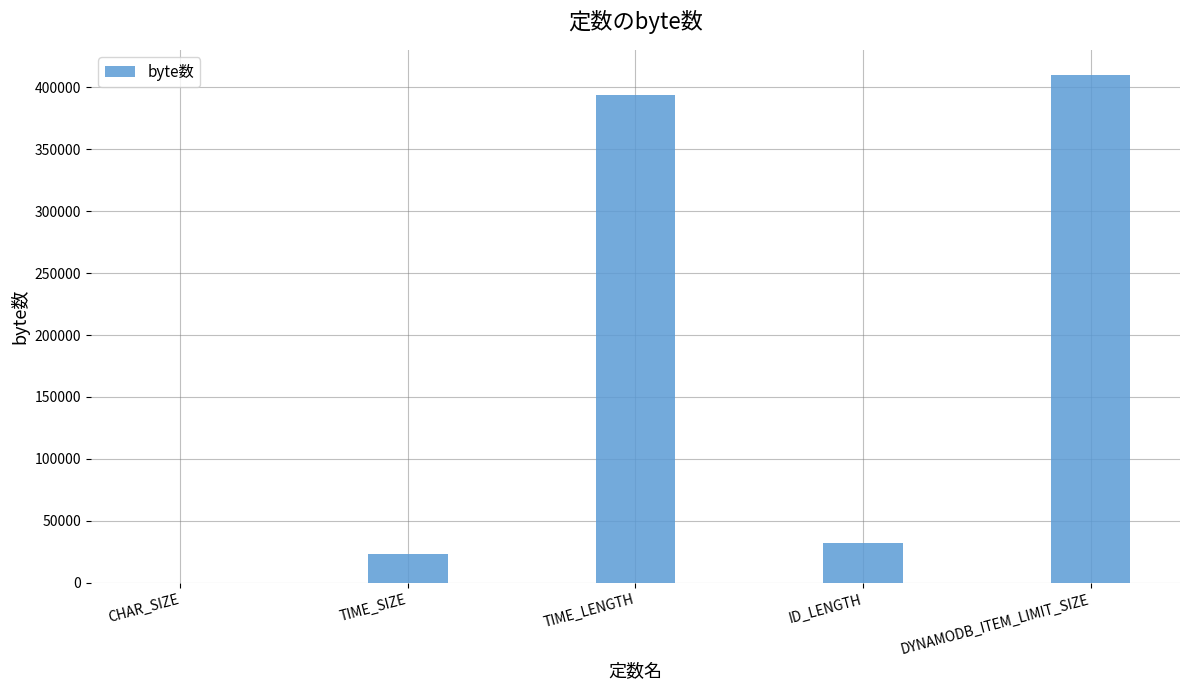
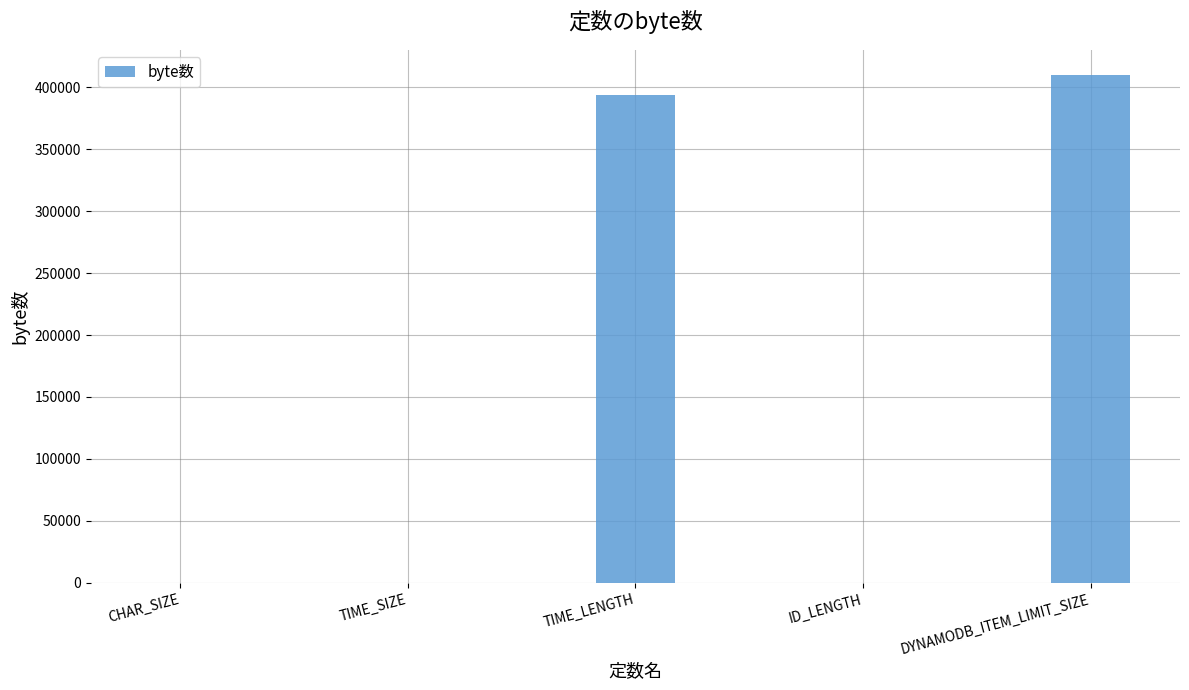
  {
-   "TIME_SIZE": 24000,
+   "TIME_SIZE": 0,
    "TIME_LENGTH": 394000,
-   "ID_LENGTH": 32000,
+   "ID_LENGTH": 0,
    "DYNAMODB_ITEM_LIMIT_SIZE": 410000
  }
